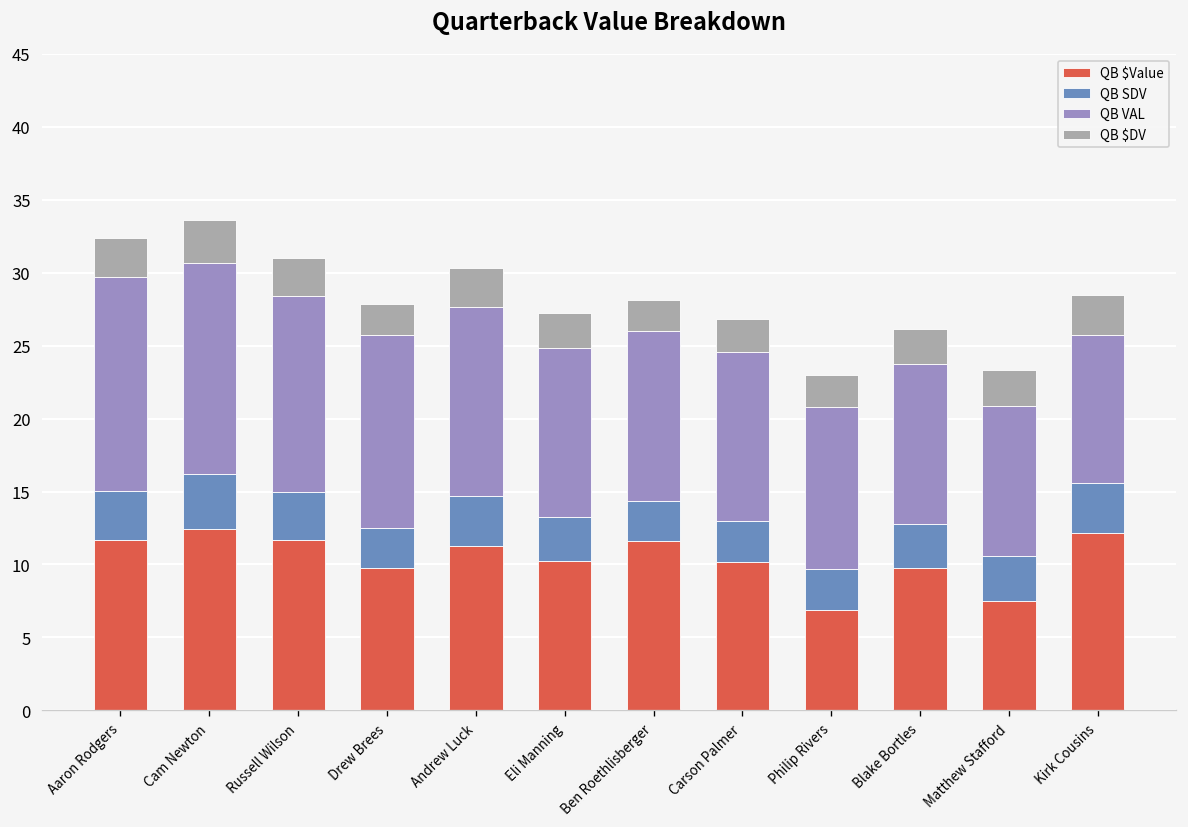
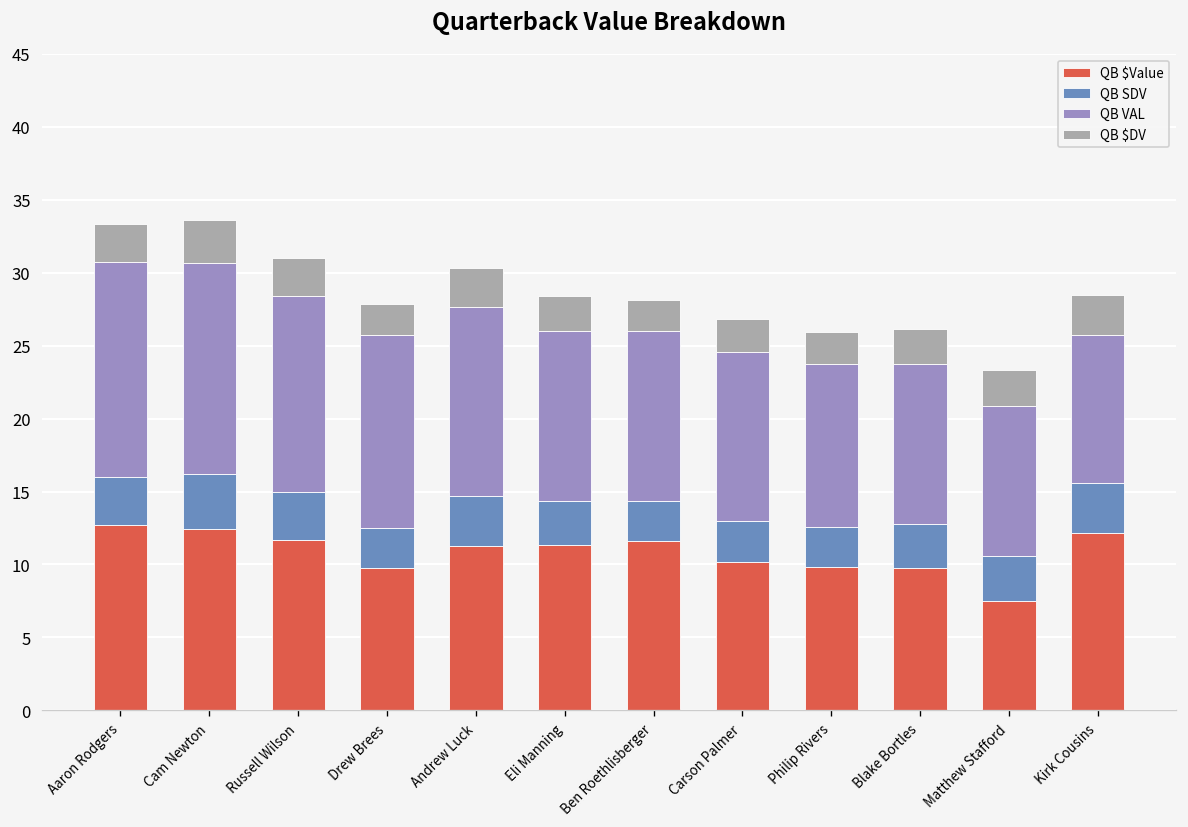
  {
    "QB $Value": {
-     "Aaron Rodgers": 11.7,
+     "Aaron Rodgers": 12.7,
      "Cam Newton": 12.4,
      "Russell Wilson": 11.7,
      "Drew Brees": 9.8,
      "Andrew Luck": 11.3,
-     "Eli Manning": 10.2,
+     "Eli Manning": 11.3,
      "Ben Roethlisberger": 11.6,
      "Carson Palmer": 10.2,
-     "Philip Rivers": 6.9,
+     "Philip Rivers": 9.8,
      "Blake Bortles": 9.7,
      "Matthew Stafford": 7.5,
      "Kirk Cousins": 12.1
    }
  }
